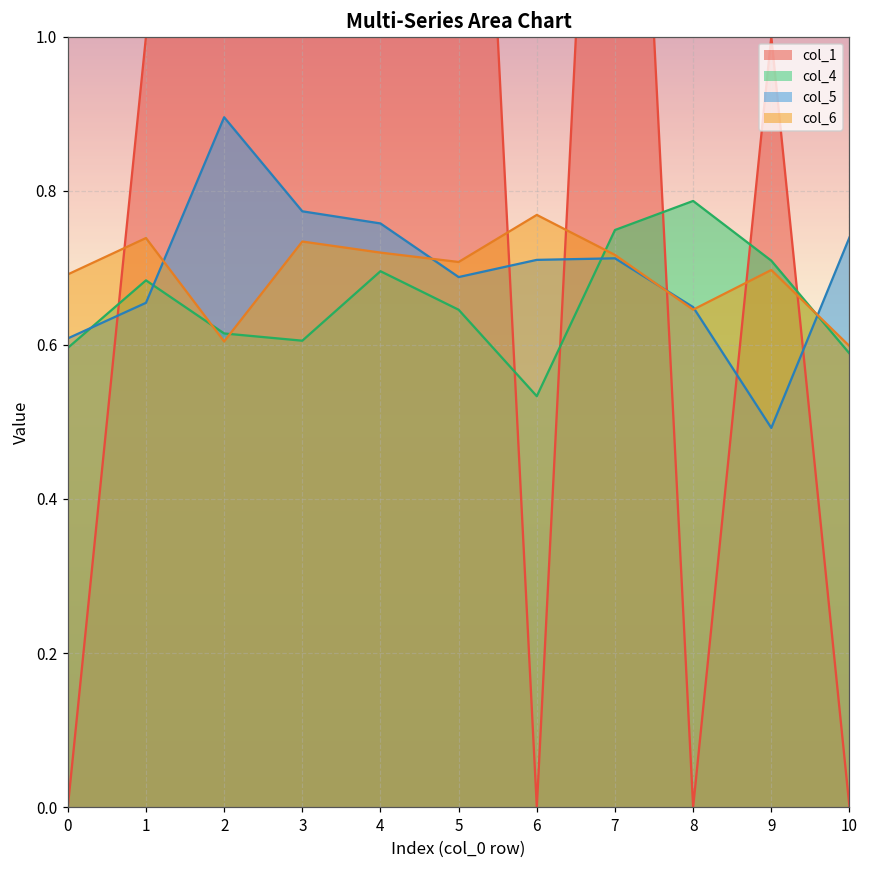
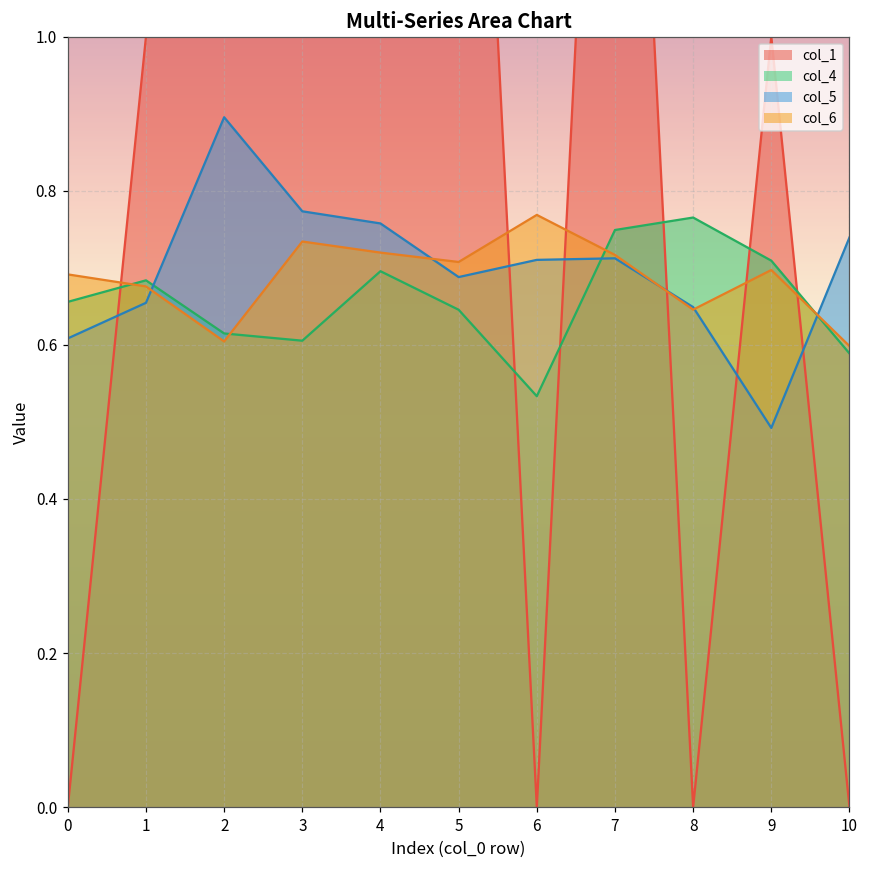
  {
    "col_1": {
      "0": 0.00,
      "1": 1.00,
      "6": 0.00,
      "8": 0.00,
      "9": 1.00,
      "10": 0.00
    },
    "col_4": {
-     "0": 0.60,
+     "0": 0.66,
      "1": 0.68,
      "2": 0.61,
      "3": 0.61,
      "4": 0.70,
      "5": 0.65,
      "6": 0.53,
      "7": 0.75,
-     "8": 0.79,
+     "8": 0.77,
      "9": 0.71,
      "10": 0.59
    },
    "col_5": {
      "0": 0.61,
      "1": 0.65,
      "2": 0.90,
      "3": 0.77,
      "4": 0.76,
      "5": 0.69,
      "6": 0.71,
      "7": 0.71,
      "9": 0.49,
      "10": 0.74
    },
    "col_6": {
      "0": 0.69,
-     "1": 0.74,
+     "1": 0.68,
      "2": 0.60,
      "3": 0.73,
      "4": 0.72,
      "5": 0.71,
      "6": 0.77,
      "7": 0.72,
      "9": 0.70,
      "10": 0.60
    }
  }
